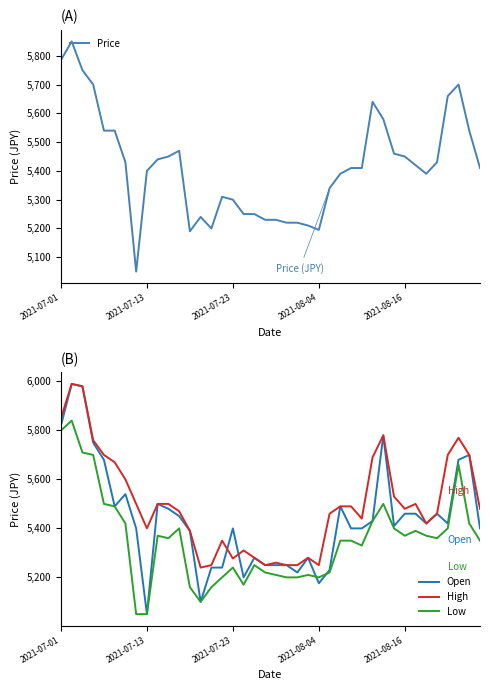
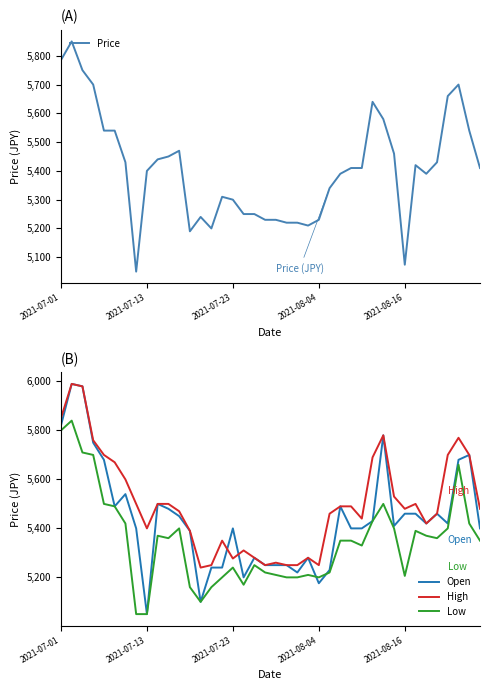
  {
    "(A)": {
      "2021-07-01": "5,790",
      "2021-07-13": "5,400",
      "2021-07-23": "5,300",
-     "2021-08-04": "5,200",
-     "2021-08-16": "5,450"
+     "2021-08-04": "5,230",
+     "2021-08-16": "5,070"
    },
    "(B)": {
      "Open": {
        "2021-07-01": "5,820",
        "2021-07-23": "5,400",
        "2021-08-04": "5,180",
        "2021-08-16": "5,460"
      },
      "High": {
        "2021-07-01": "5,850",
        "2021-07-13": "5,400",
        "2021-07-23": "5,280",
        "2021-08-04": "5,250",
        "2021-08-16": "5,480"
      },
      "Low": {
        "2021-07-01": "5,800",
        "2021-07-23": "5,240",
        "2021-08-04": "5,200",
-       "2021-08-16": "5,370"
+       "2021-08-16": "5,210"
      }
    }
  }
